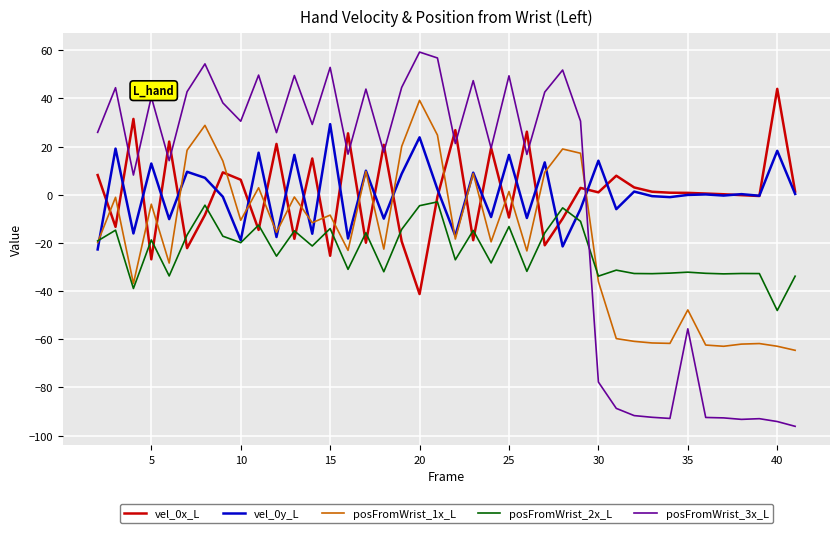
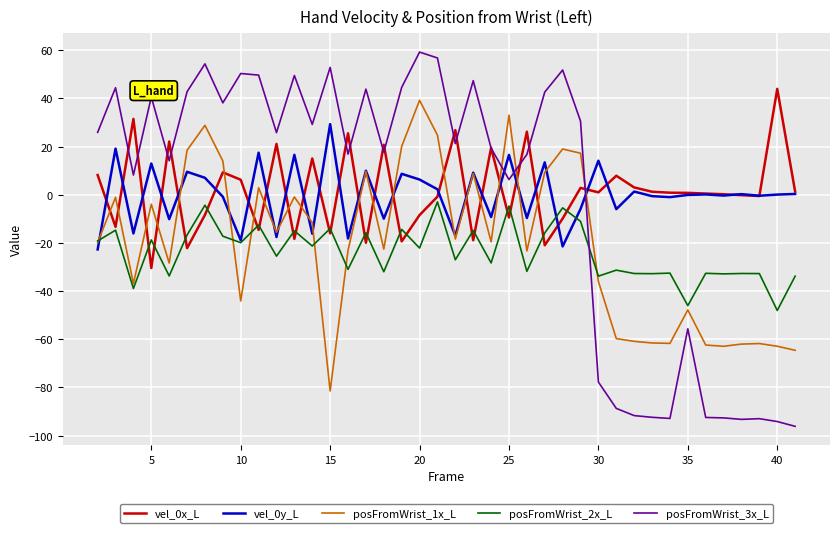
  {
    "vel_0x_L": {
-     "5": -27,
+     "5": -30,
      "10": 6,
-     "15": -25,
-     "20": -41,
+     "15": -16,
+     "20": -8,
      "25": -9,
      "30": 1,
      "40": 44
    },
    "vel_0y_L": {
      "5": 13,
      "15": 29,
-     "20": 24,
+     "20": 6,
      "25": 17,
      "30": 14,
-     "40": 18
+     "40": 0
    },
    "posFromWrist_1x_L": {
      "5": -4,
-     "10": -11,
-     "15": -8,
+     "10": -44,
+     "15": -81,
      "20": 39,
-     "25": 1,
+     "25": 33,
      "30": -36,
      "35": -48,
      "40": -63
    },
    "posFromWrist_2x_L": {
      "5": -19,
      "15": -14,
-     "20": -5,
-     "25": -13,
+     "20": -22,
+     "25": -5,
      "30": -34,
-     "35": -32,
+     "35": -46,
      "40": -48
    },
    "posFromWrist_3x_L": {
-     "10": 31,
+     "10": 50,
      "15": 53,
      "20": 59,
-     "25": 49,
+     "25": 6,
      "30": -78,
      "35": -56,
      "40": -94
    }
  }
